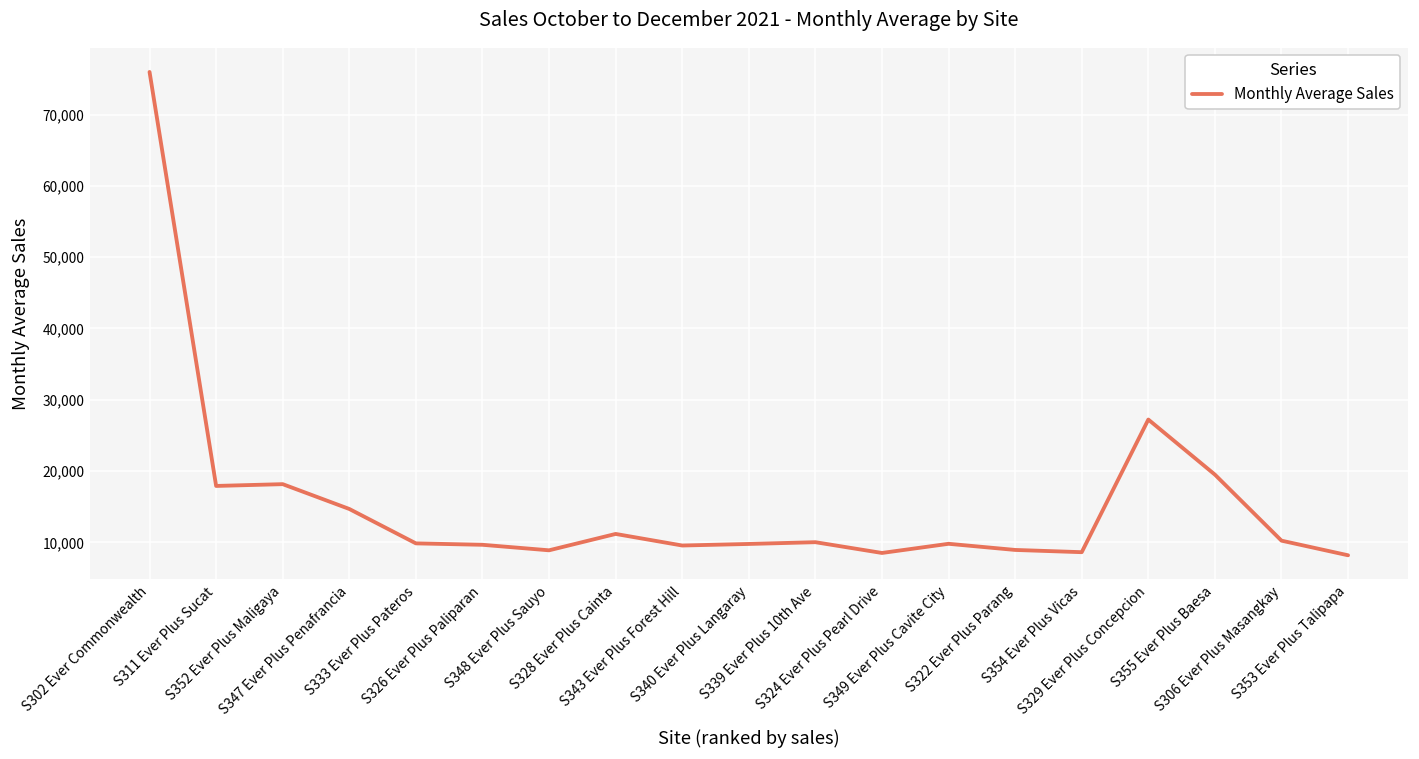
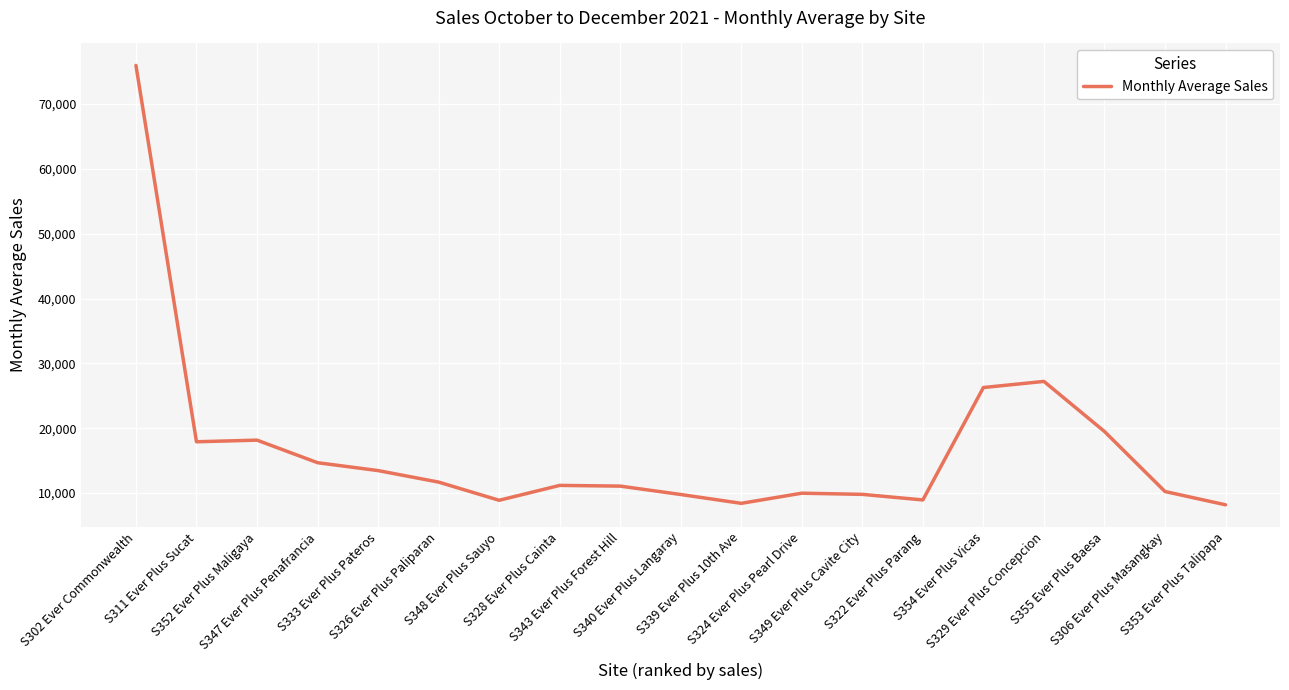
  {
    "S302 Ever Commonwealth": "76,000",
    "S311 Ever Plus Sucat": "18,000",
    "S352 Ever Plus Maligaya": "18,000",
    "S347 Ever Plus Penafrancia": "15,000",
-   "S333 Ever Plus Pateros": "10,000",
-   "S326 Ever Plus Paliparan": "10,000",
+   "S333 Ever Plus Pateros": "13,000",
+   "S326 Ever Plus Paliparan": "12,000",
    "S348 Ever Plus Sauyo": "9,000",
    "S328 Ever Plus Cainta": "11,000",
-   "S343 Ever Plus Forest Hill": "10,000",
+   "S343 Ever Plus Forest Hill": "11,000",
    "S340 Ever Plus Langaray": "10,000",
-   "S339 Ever Plus 10th Ave": "10,000",
-   "S324 Ever Plus Pearl Drive": "9,000",
+   "S339 Ever Plus 10th Ave": "8,000",
+   "S324 Ever Plus Pearl Drive": "10,000",
    "S349 Ever Plus Cavite City": "10,000",
    "S322 Ever Plus Parang": "9,000",
-   "S354 Ever Plus Vicas": "9,000",
+   "S354 Ever Plus Vicas": "26,000",
    "S329 Ever Plus Concepcion": "27,000",
    "S355 Ever Plus Baesa": "20,000",
    "S306 Ever Plus Masangkay": "10,000",
    "S353 Ever Plus Talipapa": "8,000"
  }
